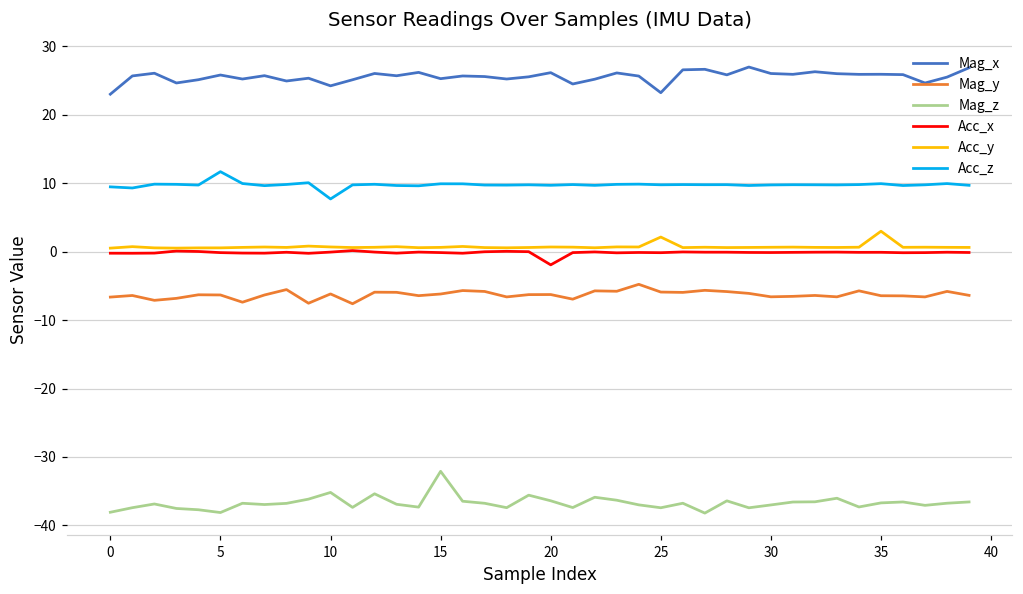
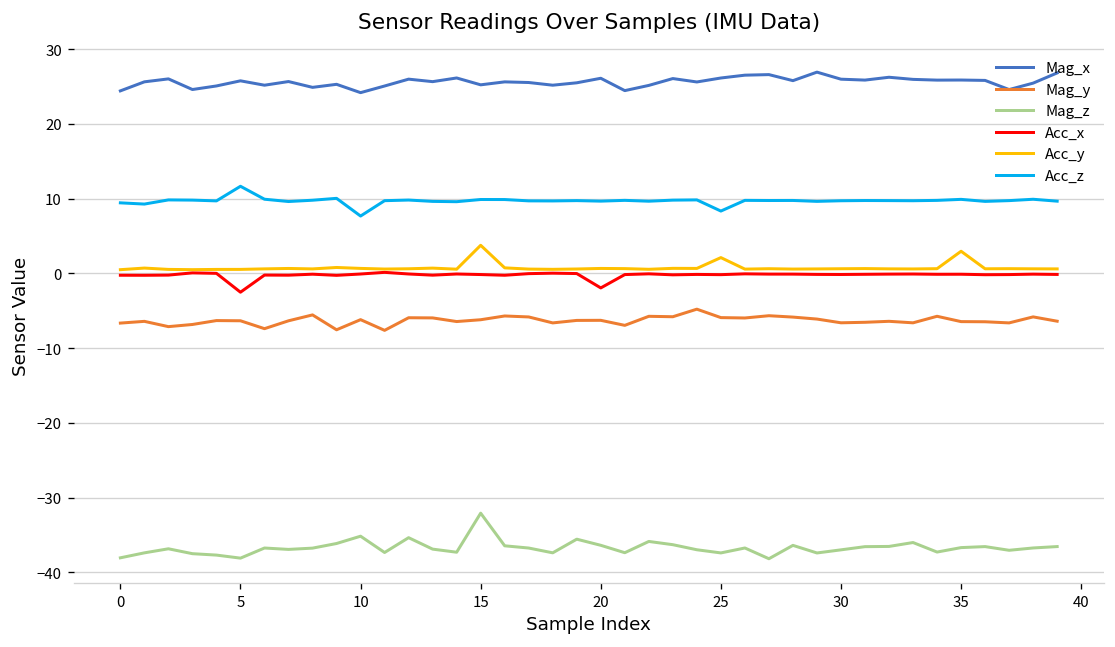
  {
    "Mag_x": {
-     "0": 23,
+     "0": 24,
      "5": 26,
      "10": 24,
      "15": 25,
      "20": 26,
-     "25": 23,
+     "25": 26,
      "30": 26,
      "35": 26
    },
    "Mag_y": {
      "0": -7,
      "5": -6,
      "10": -6,
      "15": -6,
      "20": -6,
      "25": -6,
      "30": -7,
      "35": -6
    },
    "Mag_z": {
      "0": -38,
      "5": -38,
      "10": -35,
      "15": -32,
      "20": -36,
      "25": -37,
      "30": -37,
      "35": -37
    },
    "Acc_x": {
      "0": 0,
-     "5": 0,
+     "5": -3,
      "10": 0,
      "15": 0,
      "20": -2,
      "25": 0,
      "30": 0,
      "35": 0
    },
    "Acc_y": {
      "0": 0,
      "5": 1,
      "10": 1,
-     "15": 1,
+     "15": 4,
      "20": 1,
      "25": 2,
      "30": 1,
      "35": 3
    },
    "Acc_z": {
      "0": 9,
      "5": 12,
      "10": 8,
      "15": 10,
      "20": 10,
-     "25": 10,
+     "25": 8,
      "30": 10,
      "35": 10
    }
  }
